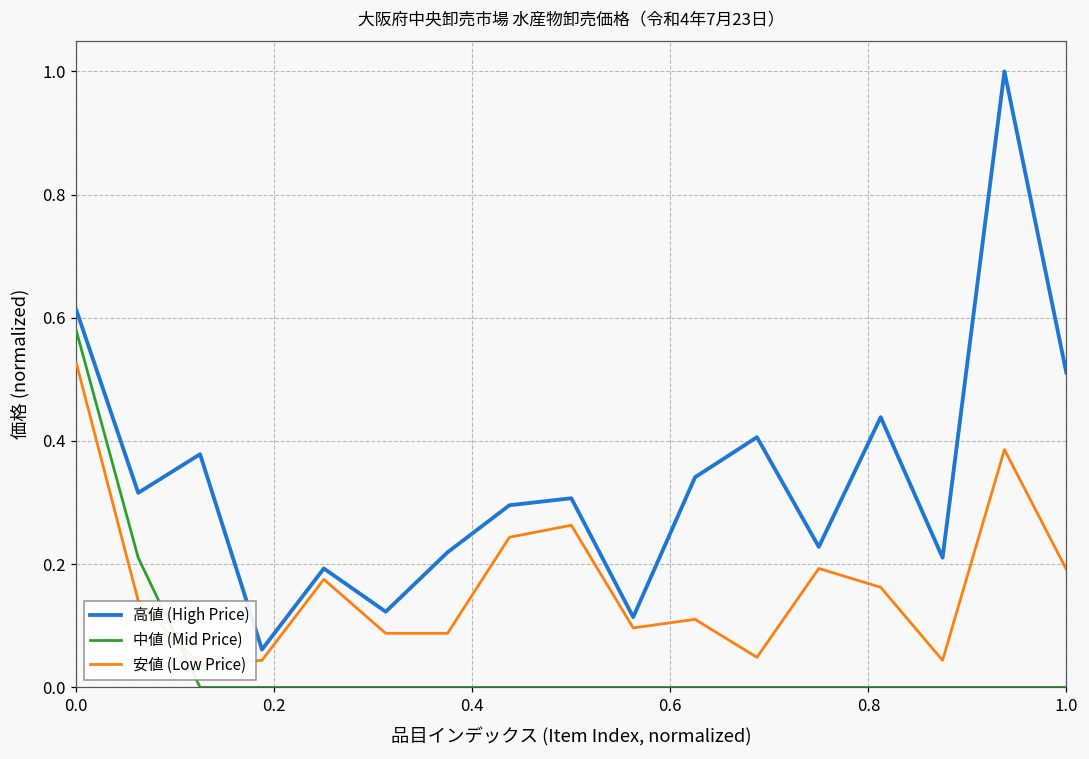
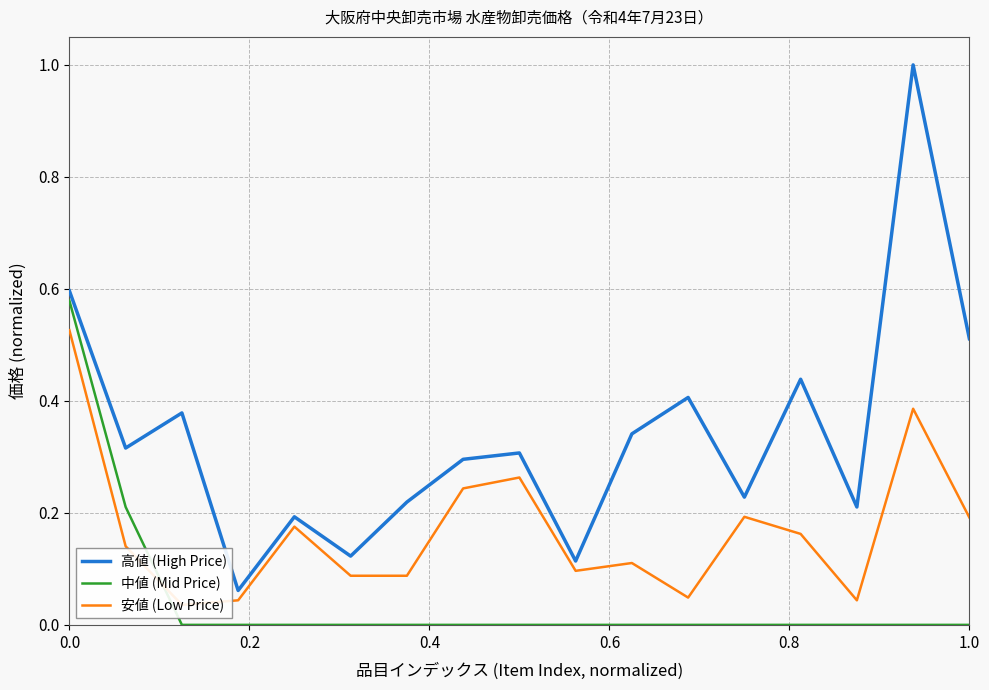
  {
    "高値 (High Price)": {
-     "0.0": 0.61,
+     "0.0": 0.60,
      "1.0": 0.51
    },
    "中値 (Mid Price)": {
      "0.0": 0.58,
      "1.0": 0.00
    },
    "安値 (Low Price)": {
      "0.0": 0.53,
      "1.0": 0.19
    }
  }
